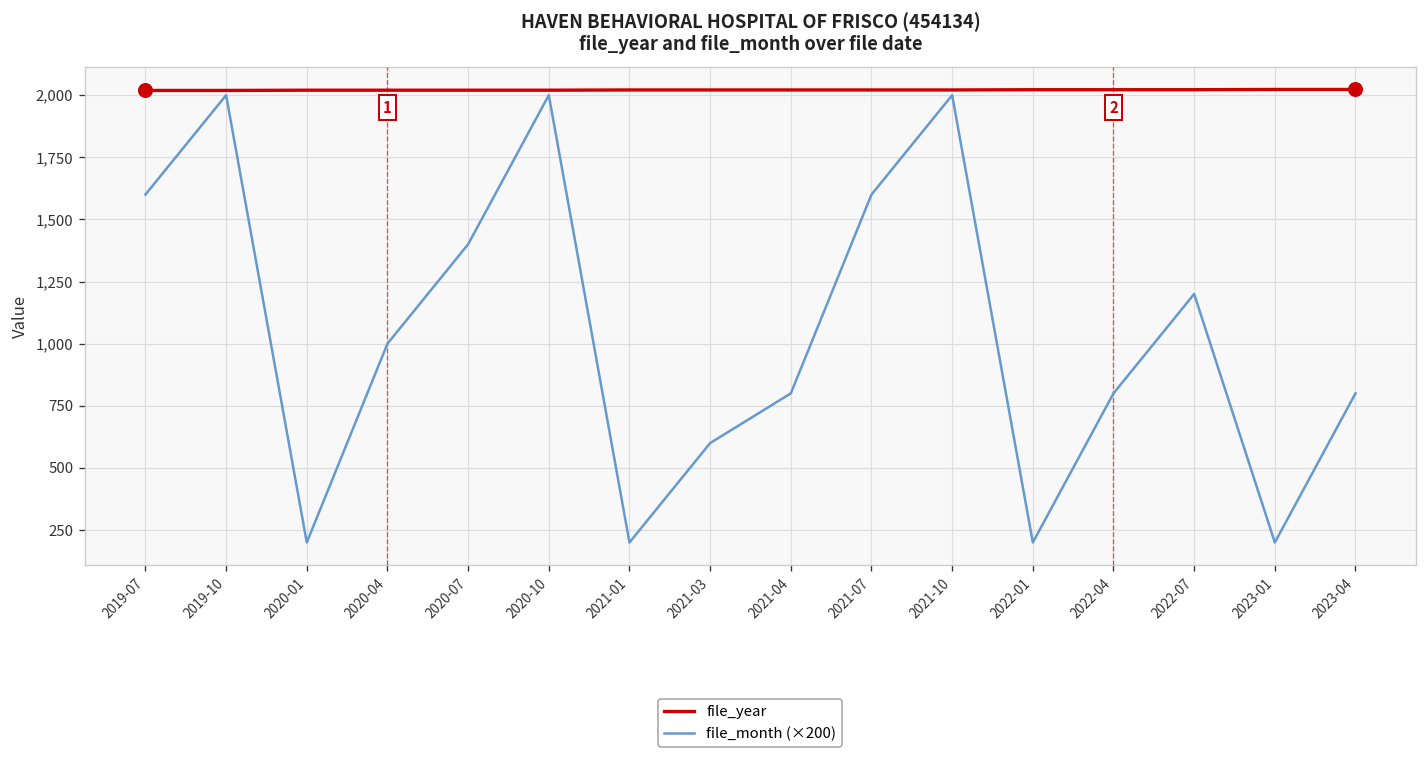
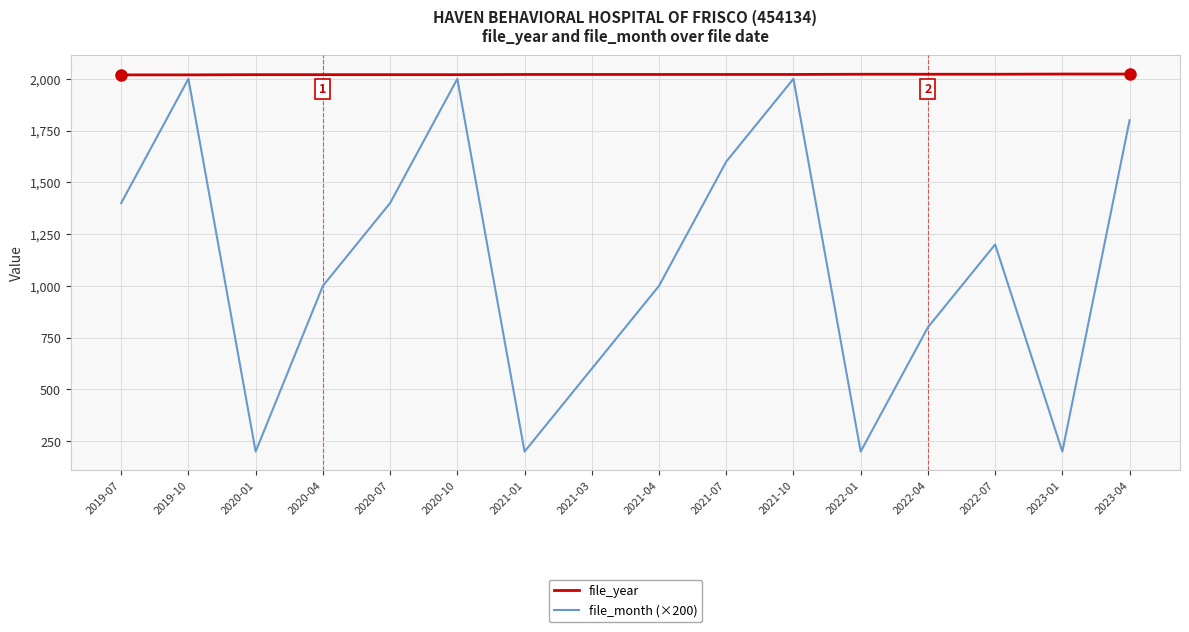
  {
    "file_month (×200)": {
-     "2019-07": "1,600",
+     "2019-07": "1,400",
      "2019-10": "2,000",
      "2020-01": "200",
      "2020-04": "1,000",
      "2020-07": "1,400",
      "2020-10": "2,000",
      "2021-01": "200",
      "2021-03": "600",
-     "2021-04": "800",
+     "2021-04": "1,000",
      "2021-07": "1,600",
      "2021-10": "2,000",
      "2022-01": "200",
      "2022-04": "800",
      "2022-07": "1,200",
      "2023-01": "200",
-     "2023-04": "800"
+     "2023-04": "1,800"
    }
  }
